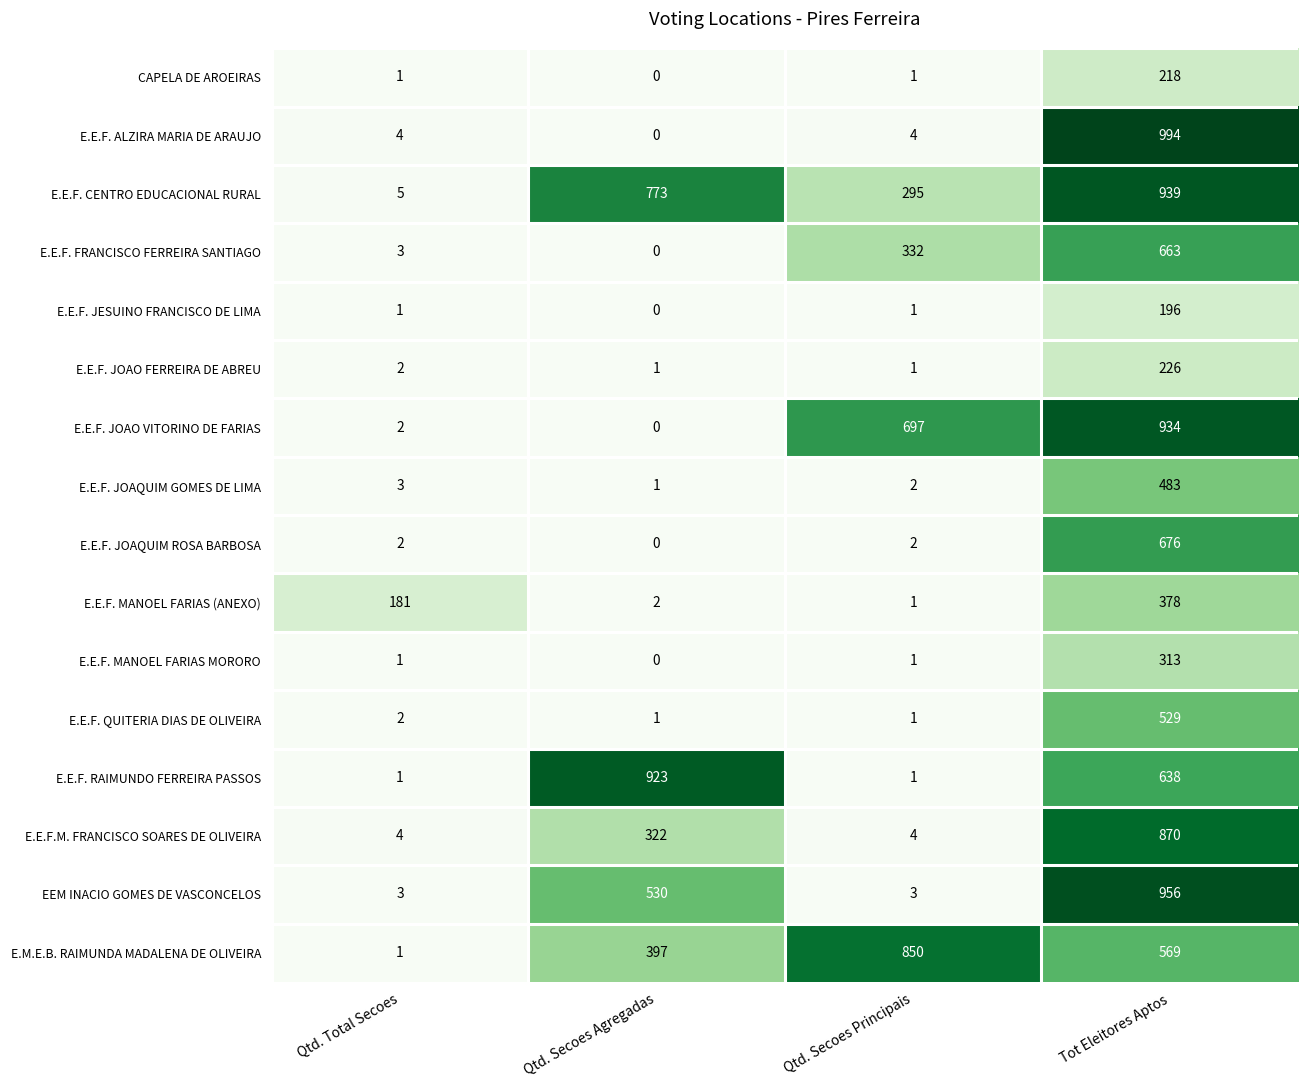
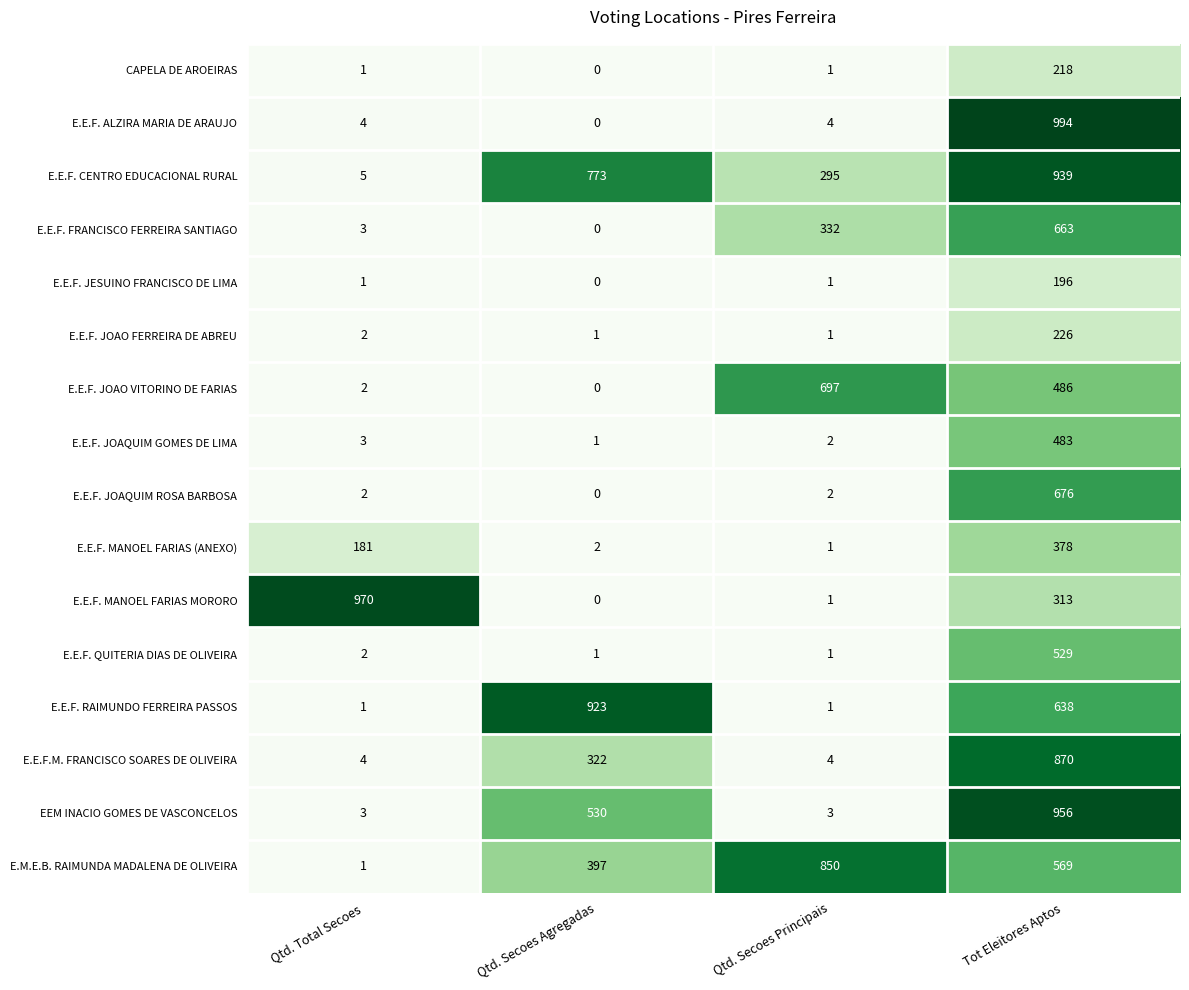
  {
    "CAPELA DE AROEIRAS": {
      "Qtd. Total Secoes": 1,
      "Qtd. Secoes Agregadas": 0,
      "Qtd. Secoes Principais": 1,
      "Tot Eleitores Aptos": 218
    },
    "E.E.F. ALZIRA MARIA DE ARAUJO": {
      "Qtd. Total Secoes": 4,
      "Qtd. Secoes Agregadas": 0,
      "Qtd. Secoes Principais": 4,
      "Tot Eleitores Aptos": 994
    },
    "E.E.F. CENTRO EDUCACIONAL RURAL": {
      "Qtd. Total Secoes": 5,
      "Qtd. Secoes Agregadas": 773,
      "Qtd. Secoes Principais": 295,
      "Tot Eleitores Aptos": 939
    },
    "E.E.F. FRANCISCO FERREIRA SANTIAGO": {
      "Qtd. Total Secoes": 3,
      "Qtd. Secoes Agregadas": 0,
      "Qtd. Secoes Principais": 332,
      "Tot Eleitores Aptos": 663
    },
    "E.E.F. JESUINO FRANCISCO DE LIMA": {
      "Qtd. Total Secoes": 1,
      "Qtd. Secoes Agregadas": 0,
      "Qtd. Secoes Principais": 1,
      "Tot Eleitores Aptos": 196
    },
    "E.E.F. JOAO FERREIRA DE ABREU": {
      "Qtd. Total Secoes": 2,
      "Qtd. Secoes Agregadas": 1,
      "Qtd. Secoes Principais": 1,
      "Tot Eleitores Aptos": 226
    },
    "E.E.F. JOAO VITORINO DE FARIAS": {
      "Qtd. Total Secoes": 2,
      "Qtd. Secoes Agregadas": 0,
      "Qtd. Secoes Principais": 697,
-     "Tot Eleitores Aptos": 934
+     "Tot Eleitores Aptos": 486
    },
    "E.E.F. JOAQUIM GOMES DE LIMA": {
      "Qtd. Total Secoes": 3,
      "Qtd. Secoes Agregadas": 1,
      "Qtd. Secoes Principais": 2,
      "Tot Eleitores Aptos": 483
    },
    "E.E.F. JOAQUIM ROSA BARBOSA": {
      "Qtd. Total Secoes": 2,
      "Qtd. Secoes Agregadas": 0,
      "Qtd. Secoes Principais": 2,
      "Tot Eleitores Aptos": 676
    },
    "E.E.F. MANOEL FARIAS (ANEXO)": {
      "Qtd. Total Secoes": 181,
      "Qtd. Secoes Agregadas": 2,
      "Qtd. Secoes Principais": 1,
      "Tot Eleitores Aptos": 378
    },
    "E.E.F. MANOEL FARIAS MORORO": {
-     "Qtd. Total Secoes": 1,
+     "Qtd. Total Secoes": 970,
      "Qtd. Secoes Agregadas": 0,
      "Qtd. Secoes Principais": 1,
      "Tot Eleitores Aptos": 313
    },
    "E.E.F. QUITERIA DIAS DE OLIVEIRA": {
      "Qtd. Total Secoes": 2,
      "Qtd. Secoes Agregadas": 1,
      "Qtd. Secoes Principais": 1,
      "Tot Eleitores Aptos": 529
    },
    "E.E.F. RAIMUNDO FERREIRA PASSOS": {
      "Qtd. Total Secoes": 1,
      "Qtd. Secoes Agregadas": 923,
      "Qtd. Secoes Principais": 1,
      "Tot Eleitores Aptos": 638
    },
    "E.E.F.M. FRANCISCO SOARES DE OLIVEIRA": {
      "Qtd. Total Secoes": 4,
      "Qtd. Secoes Agregadas": 322,
      "Qtd. Secoes Principais": 4,
      "Tot Eleitores Aptos": 870
    },
    "EEM INACIO GOMES DE VASCONCELOS": {
      "Qtd. Total Secoes": 3,
      "Qtd. Secoes Agregadas": 530,
      "Qtd. Secoes Principais": 3,
      "Tot Eleitores Aptos": 956
    },
    "E.M.E.B. RAIMUNDA MADALENA DE OLIVEIRA": {
      "Qtd. Total Secoes": 1,
      "Qtd. Secoes Agregadas": 397,
      "Qtd. Secoes Principais": 850,
      "Tot Eleitores Aptos": 569
    }
  }
